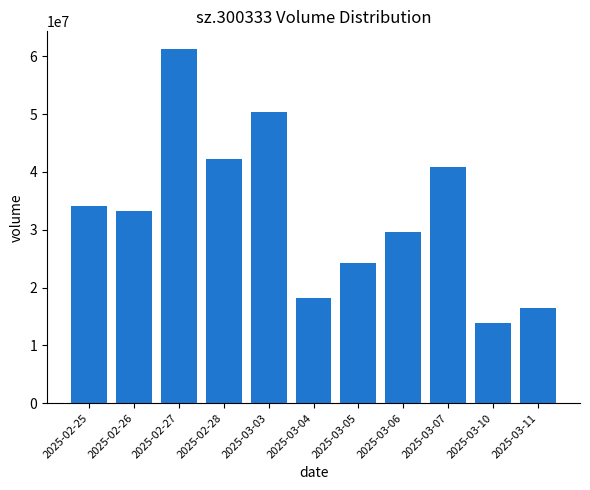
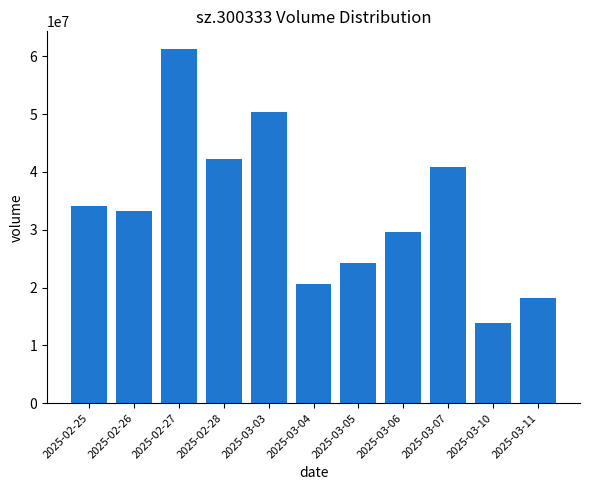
  {
    "2025-02-25": 34000000,
    "2025-02-26": 33000000,
    "2025-02-27": 61000000,
    "2025-02-28": 42000000,
    "2025-03-03": 50000000,
-   "2025-03-04": 18000000,
+   "2025-03-04": 21000000,
    "2025-03-05": 24000000,
    "2025-03-06": 30000000,
    "2025-03-07": 41000000,
    "2025-03-10": 14000000,
-   "2025-03-11": 16000000
+   "2025-03-11": 18000000
  }
